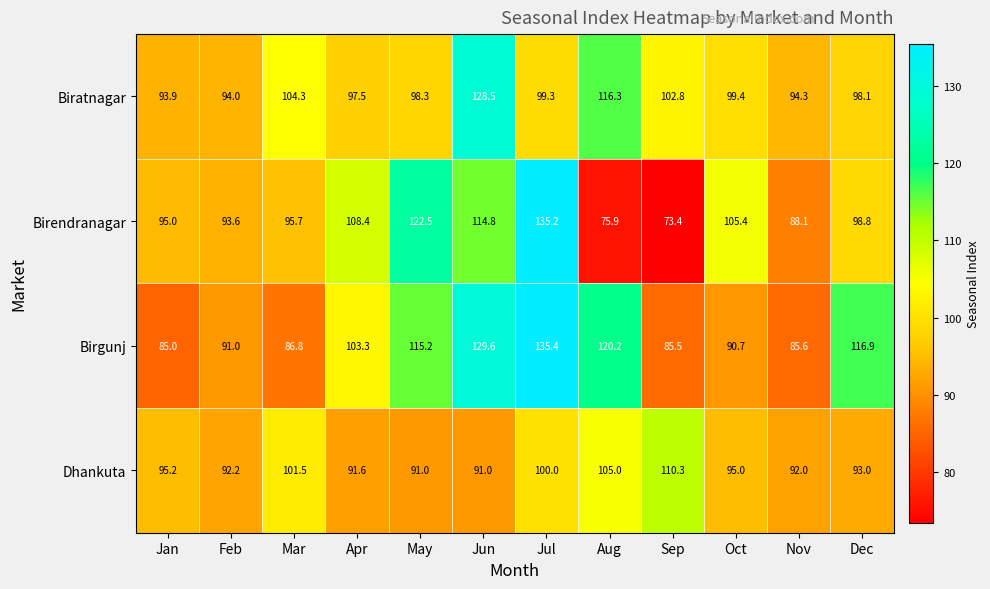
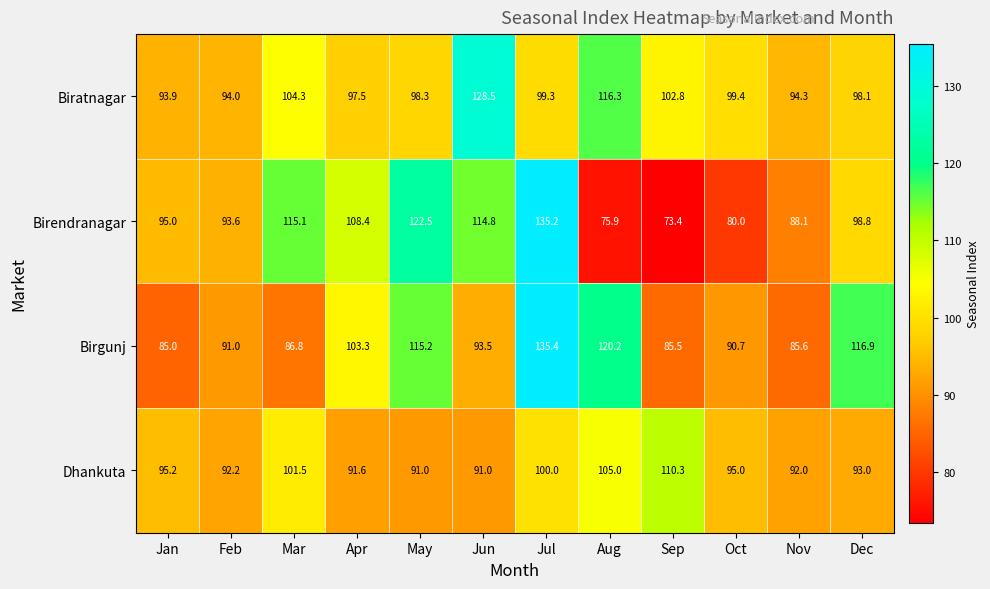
  {
    "Biratnagar": {
      "Jan": 93.9,
      "Feb": 94.0,
      "Mar": 104.3,
      "Apr": 97.5,
      "May": 98.3,
      "Jun": 128.5,
      "Jul": 99.3,
      "Aug": 116.3,
      "Sep": 102.8,
      "Oct": 99.4,
      "Nov": 94.3,
      "Dec": 98.1
    },
    "Birendranagar": {
      "Jan": 95.0,
      "Feb": 93.6,
-     "Mar": 95.7,
+     "Mar": 115.1,
      "Apr": 108.4,
      "May": 122.5,
      "Jun": 114.8,
      "Jul": 135.2,
      "Aug": 75.9,
      "Sep": 73.4,
-     "Oct": 105.4,
+     "Oct": 80.0,
      "Nov": 88.1,
      "Dec": 98.8
    },
    "Birgunj": {
      "Jan": 85.0,
      "Feb": 91.0,
      "Mar": 86.8,
      "Apr": 103.3,
      "May": 115.2,
-     "Jun": 129.6,
+     "Jun": 93.5,
      "Jul": 135.4,
      "Aug": 120.2,
      "Sep": 85.5,
      "Oct": 90.7,
      "Nov": 85.6,
      "Dec": 116.9
    },
    "Dhankuta": {
      "Jan": 95.2,
      "Feb": 92.2,
      "Mar": 101.5,
      "Apr": 91.6,
      "May": 91.0,
      "Jun": 91.0,
      "Jul": 100.0,
      "Aug": 105.0,
      "Sep": 110.3,
      "Oct": 95.0,
      "Nov": 92.0,
      "Dec": 93.0
    }
  }
